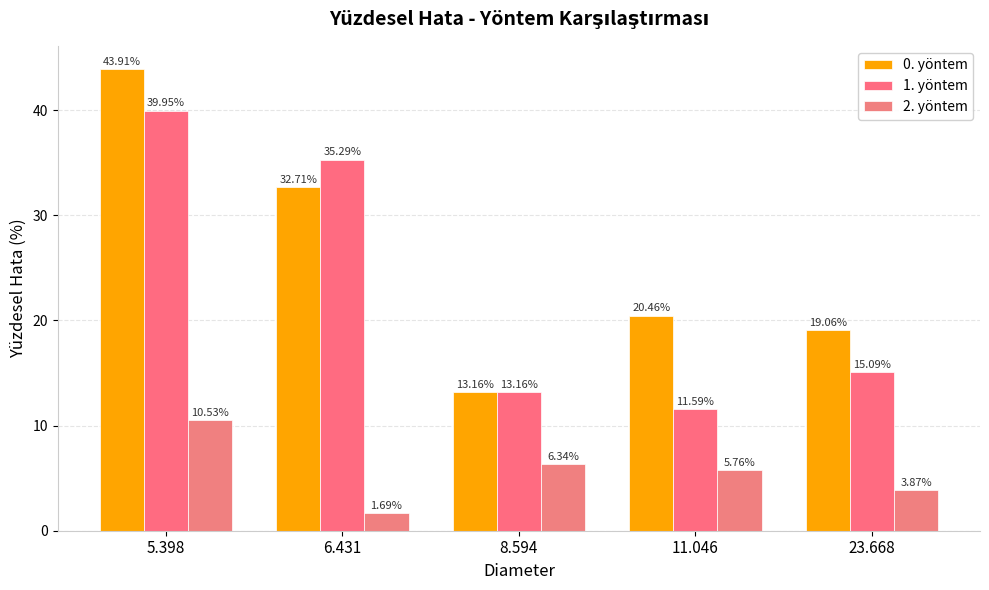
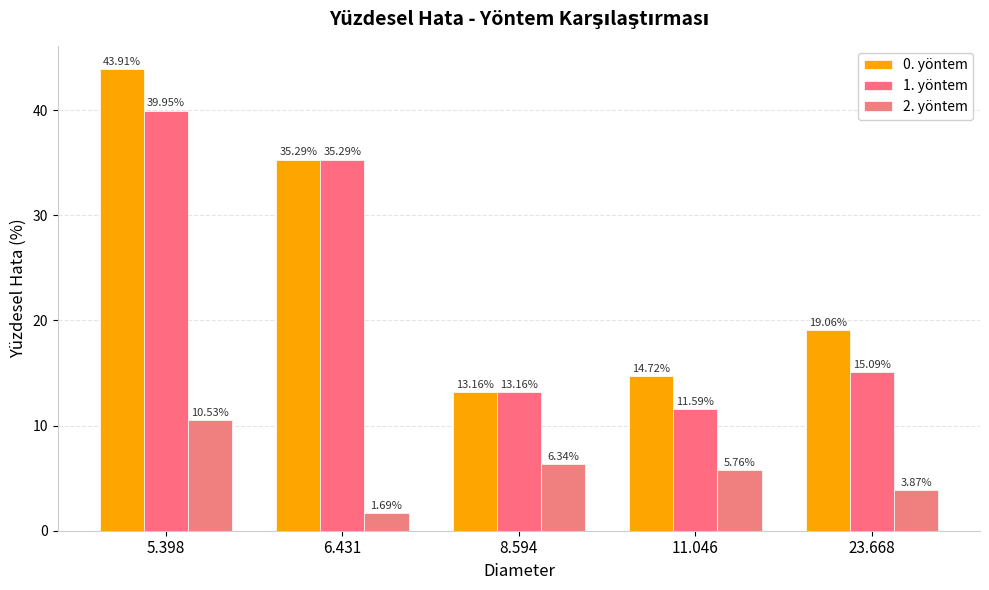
  {
    "0. yöntem": {
      "5.398": "43.91%",
-     "6.431": "32.71%",
+     "6.431": "35.29%",
      "8.594": "13.16%",
-     "11.046": "20.46%",
+     "11.046": "14.72%",
      "23.668": "19.06%"
    }
  }
